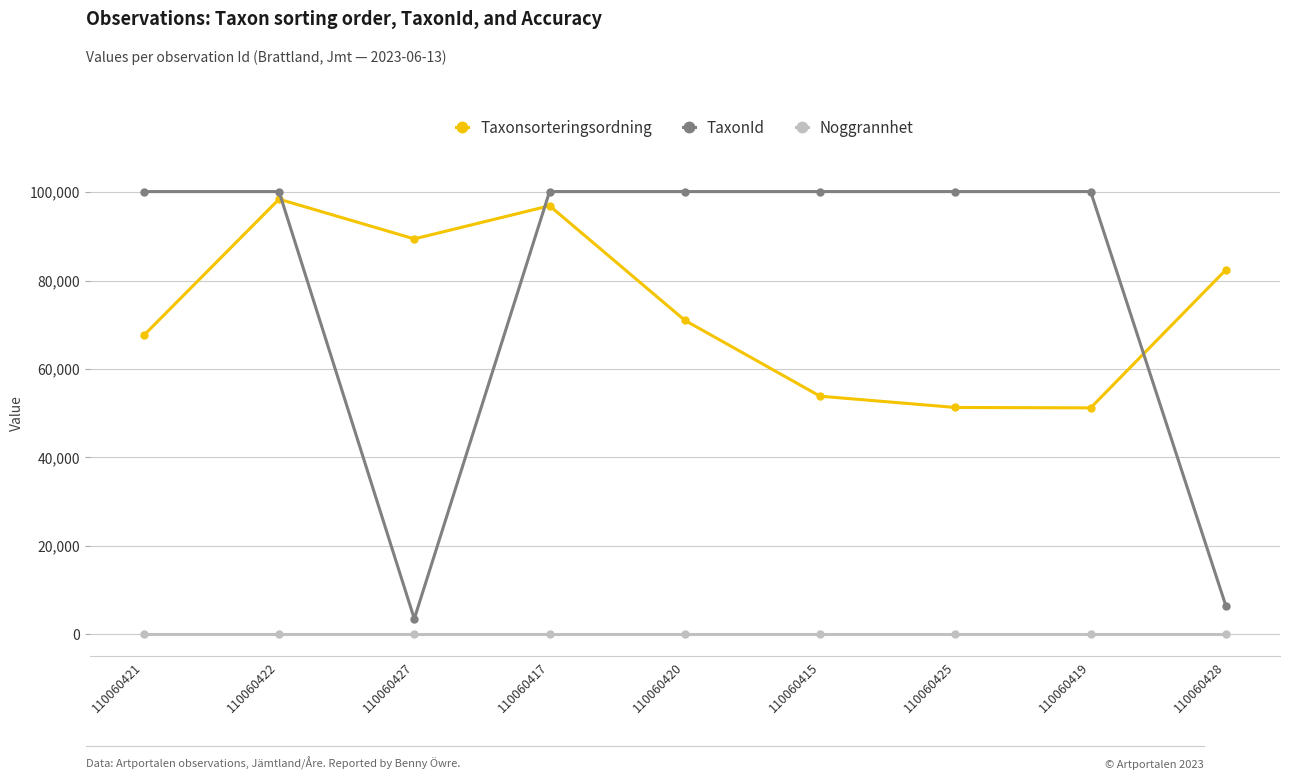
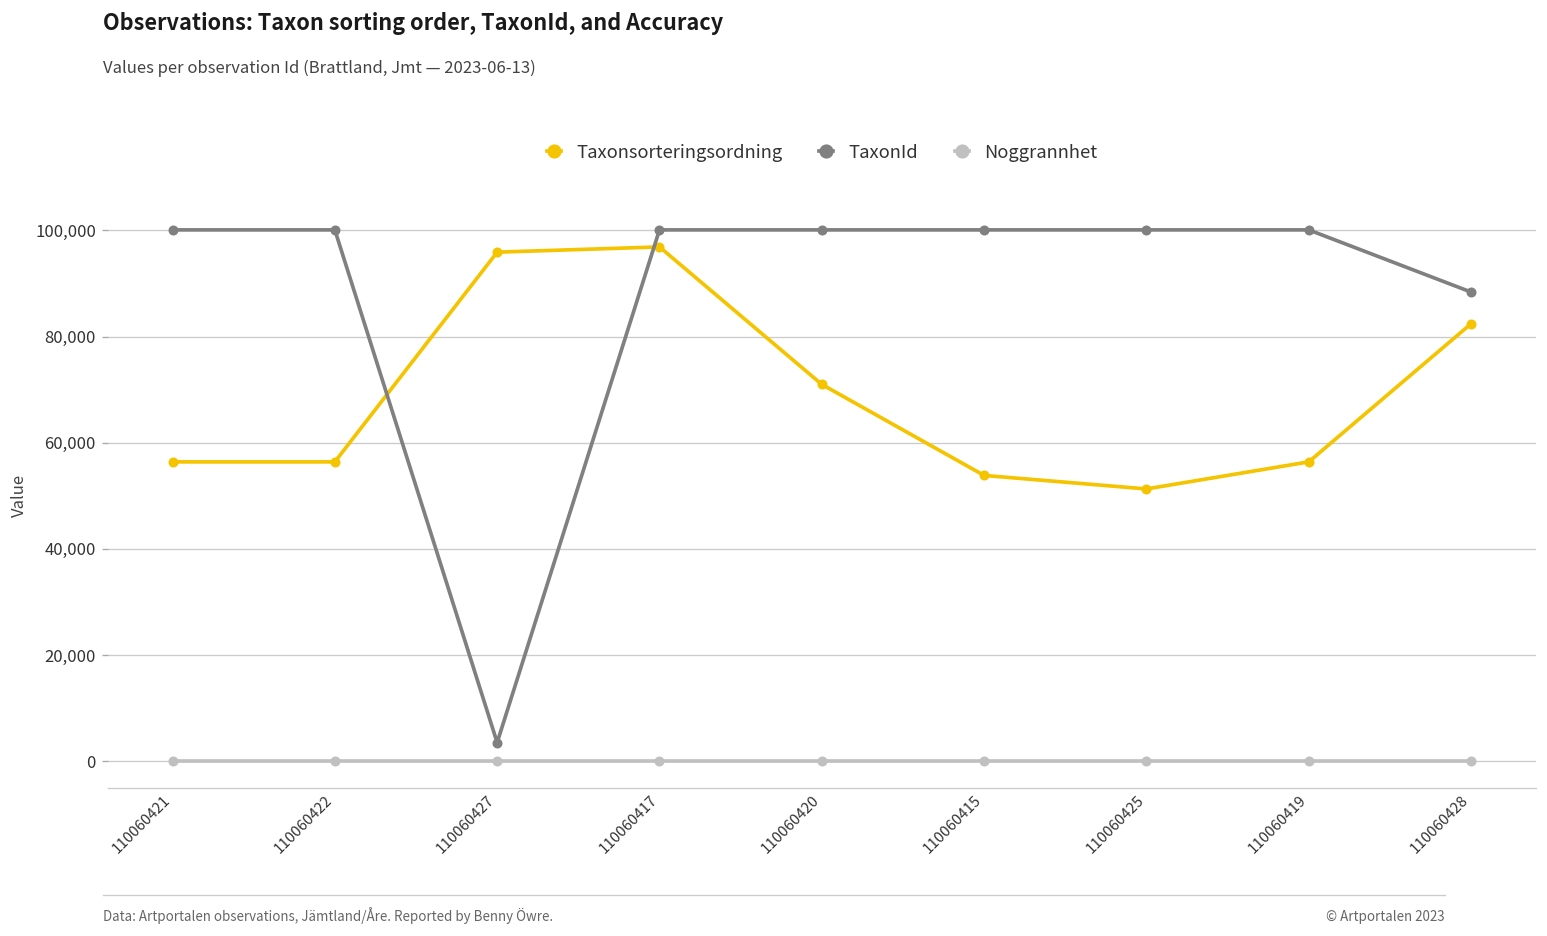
  {
    "Taxonsorteringsordning": {
-     "110060421": "68,000",
-     "110060422": "98,000",
-     "110060427": "89,000",
+     "110060421": "56,000",
+     "110060422": "56,000",
+     "110060427": "96,000",
      "110060417": "97,000",
      "110060420": "71,000",
      "110060415": "54,000",
      "110060425": "51,000",
-     "110060419": "51,000",
+     "110060419": "56,000",
      "110060428": "82,000"
    },
    "TaxonId": {
      "110060421": "100,000",
      "110060422": "100,000",
      "110060427": "4,000",
      "110060417": "100,000",
      "110060420": "100,000",
      "110060415": "100,000",
      "110060425": "100,000",
      "110060419": "100,000",
-     "110060428": "6,000"
+     "110060428": "88,000"
    },
    "Noggrannhet": {
      "110060421": "0",
      "110060422": "0",
      "110060427": "0",
      "110060417": "0",
      "110060420": "0",
      "110060415": "0",
      "110060425": "0",
      "110060419": "0",
      "110060428": "0"
    }
  }
